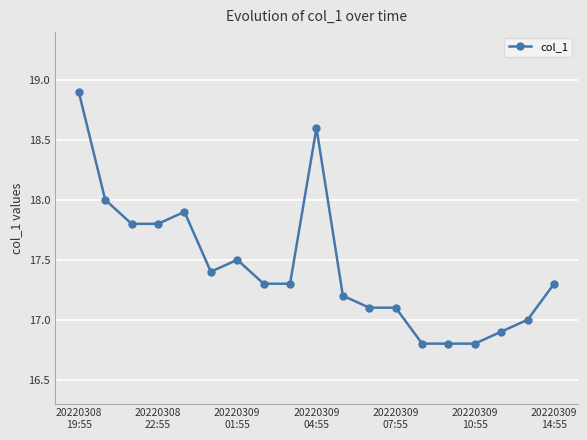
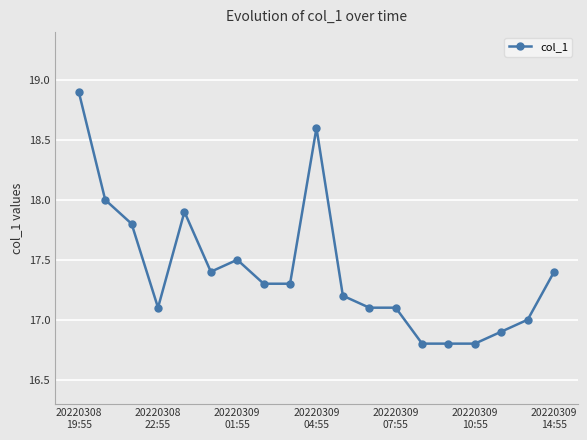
  {
    "20220308 19:55": 18.9,
-   "20220308 22:55": 17.8,
+   "20220308 22:55": 17.1,
    "20220309 01:55": 17.5,
    "20220309 04:55": 18.6,
    "20220309 07:55": 17.1,
    "20220309 10:55": 16.8,
-   "20220309 14:55": 17.3
+   "20220309 14:55": 17.4
  }
